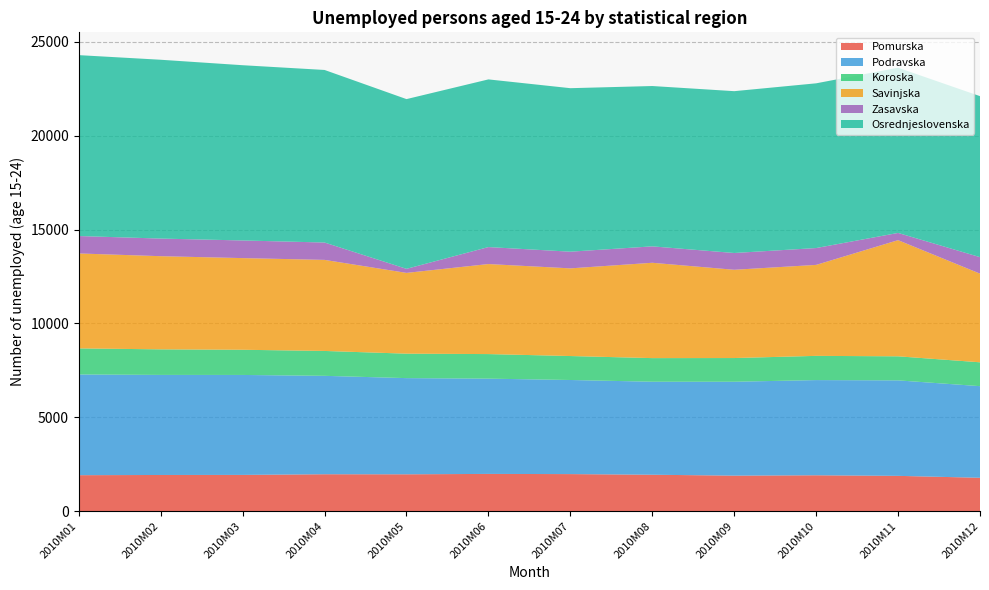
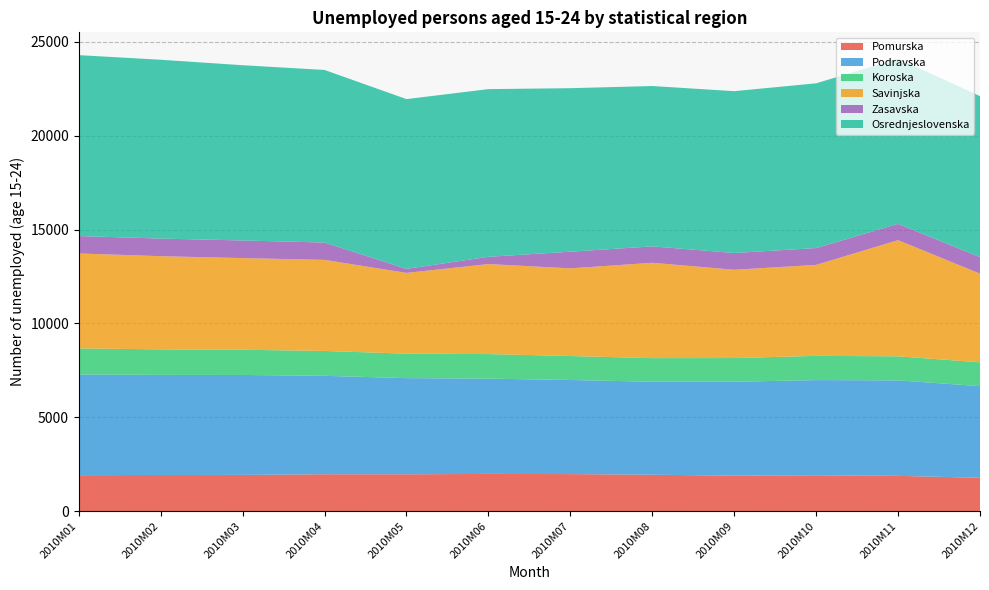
  {
    "Pomurska": {
      "2010M01": 1900,
      "2010M02": 1900,
      "2010M03": 1900,
      "2010M04": 2000,
      "2010M05": 2000,
      "2010M06": 2000,
      "2010M07": 2000,
      "2010M08": 1900,
      "2010M09": 1900,
      "2010M10": 1900,
      "2010M11": 1900,
      "2010M12": 1800
    },
    "Podravska": {
      "2010M01": 5400,
      "2010M02": 5300,
      "2010M03": 5300,
      "2010M04": 5200,
      "2010M05": 5100,
      "2010M06": 5100,
      "2010M07": 5000,
      "2010M08": 5000,
      "2010M09": 5000,
      "2010M10": 5100,
      "2010M11": 5100,
      "2010M12": 4900
    },
    "Savinjska": {
      "2010M01": 5100,
      "2010M02": 5000,
      "2010M03": 4900,
      "2010M04": 4900,
      "2010M05": 4300,
      "2010M06": 4800,
      "2010M07": 4700,
      "2010M08": 5100,
      "2010M09": 4700,
      "2010M10": 4800,
      "2010M11": 6200,
      "2010M12": 4700
    },
    "Zasavska": {
      "2010M01": 900,
      "2010M02": 900,
      "2010M03": 900,
      "2010M04": 900,
      "2010M05": 200,
-     "2010M06": 900,
+     "2010M06": 400,
      "2010M07": 900,
      "2010M08": 900,
      "2010M09": 900,
      "2010M10": 900,
-     "2010M11": 400,
+     "2010M11": 900,
      "2010M12": 900
    }
  }
